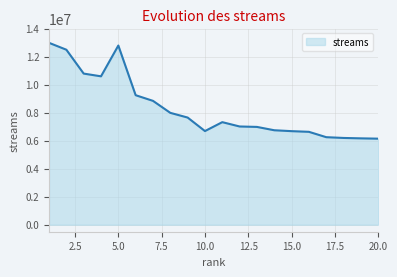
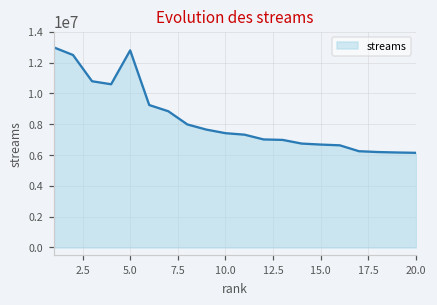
  {
    "5.0": 12800000,
-   "10.0": 6700000,
+   "10.0": 7400000,
    "15.0": 6700000,
    "20.0": 6100000
  }
